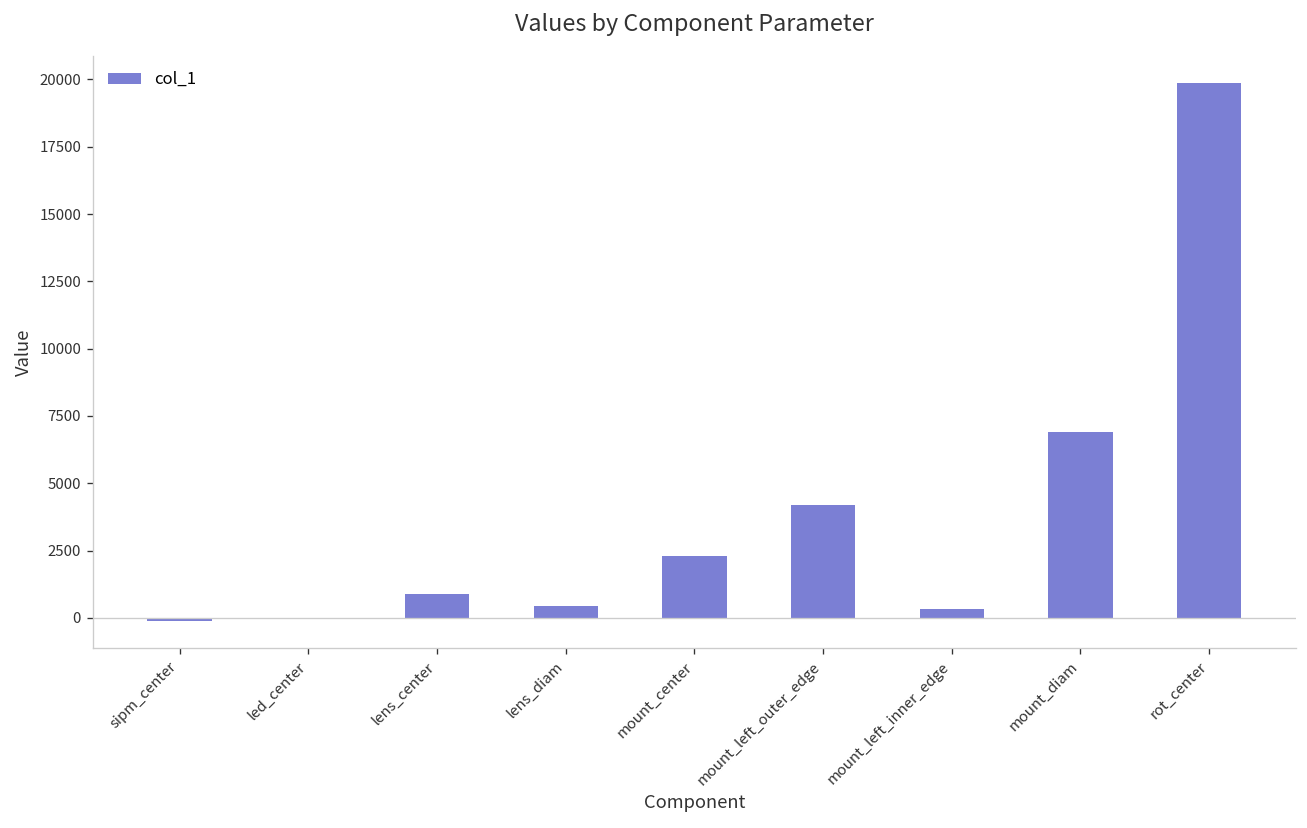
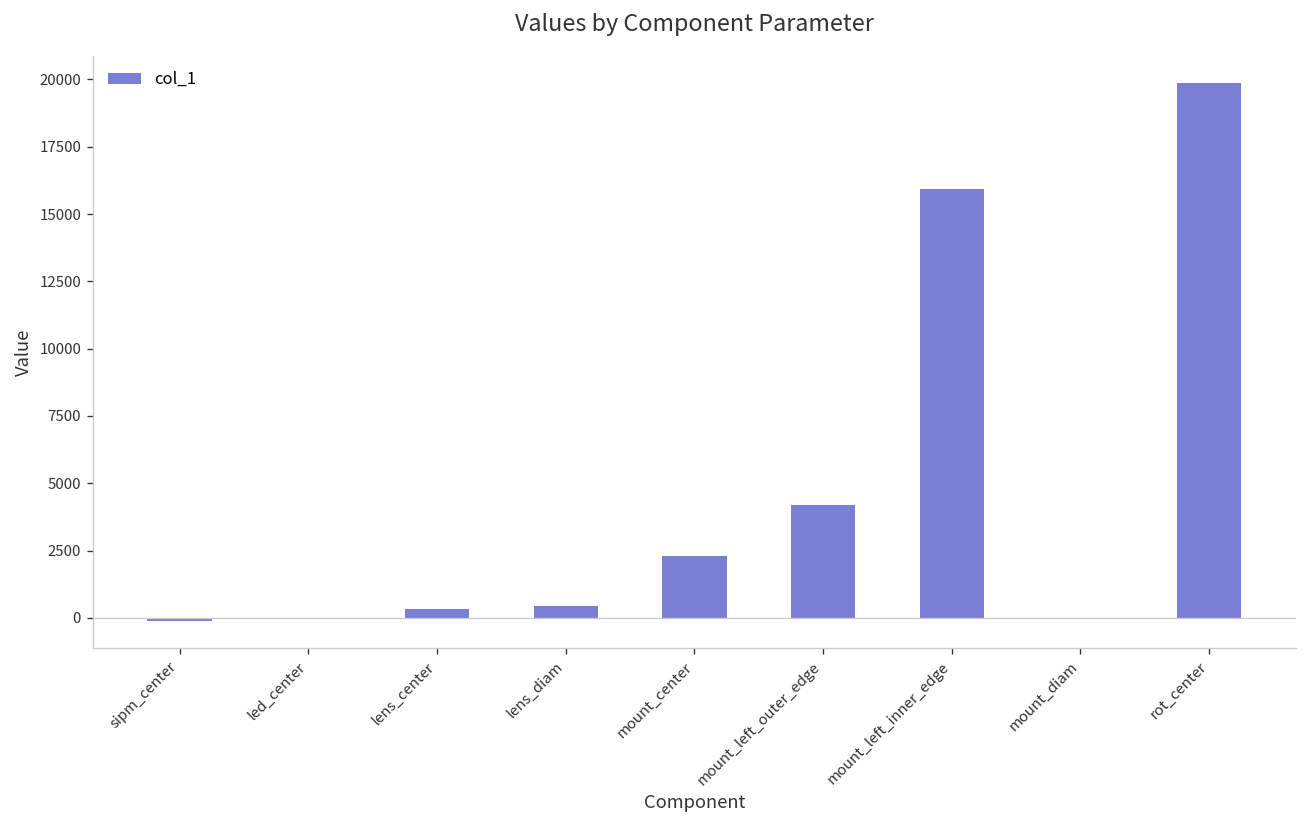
  {
    "sipm_center": -100,
-   "lens_center": 900,
+   "lens_center": 300,
    "lens_diam": 400,
    "mount_center": 2300,
    "mount_left_outer_edge": 4200,
-   "mount_left_inner_edge": 300,
-   "mount_diam": 6900,
+   "mount_left_inner_edge": 15900,
+   "mount_diam": 0,
    "rot_center": 19900
  }
